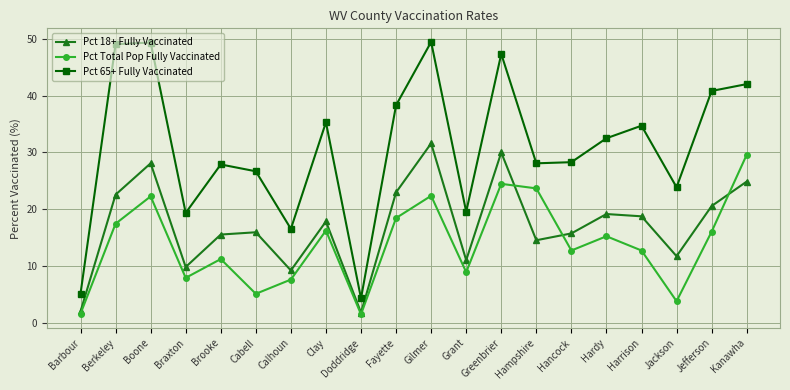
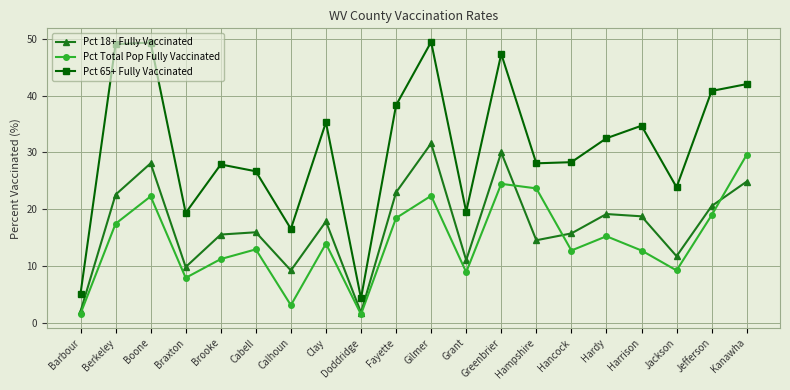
  {
    "Pct Total Pop Fully Vaccinated": {
      "Berkeley": 18,
      "Boone": 22,
      "Braxton": 8,
      "Brooke": 11,
-     "Cabell": 5,
-     "Calhoun": 8,
-     "Clay": 16,
+     "Cabell": 13,
+     "Calhoun": 3,
+     "Clay": 14,
      "Fayette": 19,
      "Gilmer": 22,
      "Grant": 9,
      "Greenbrier": 25,
      "Hampshire": 24,
      "Hancock": 13,
      "Hardy": 15,
      "Harrison": 13,
-     "Jackson": 4,
-     "Jefferson": 16,
+     "Jackson": 9,
+     "Jefferson": 19,
      "Kanawha": 30
    }
  }
